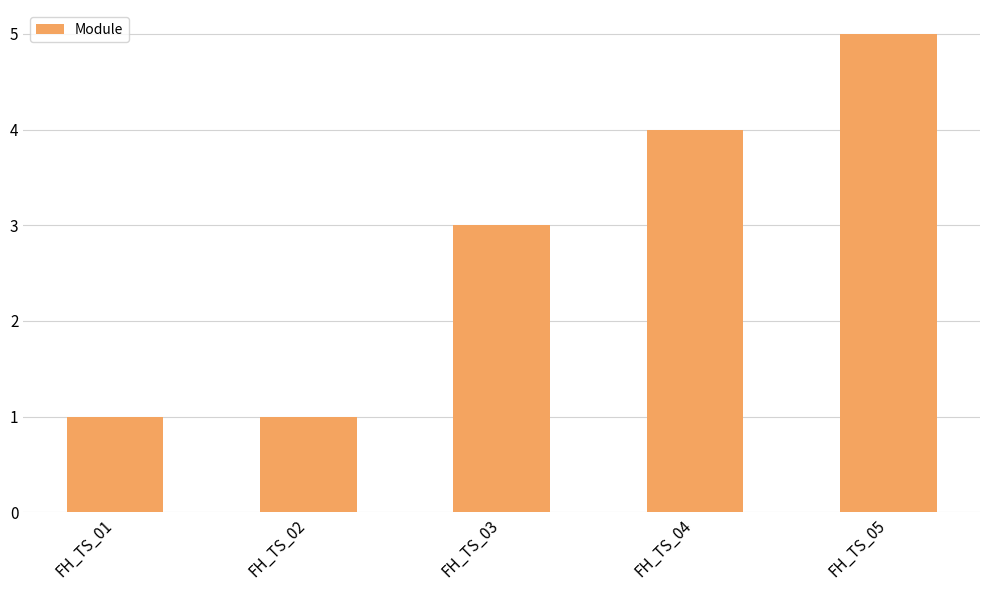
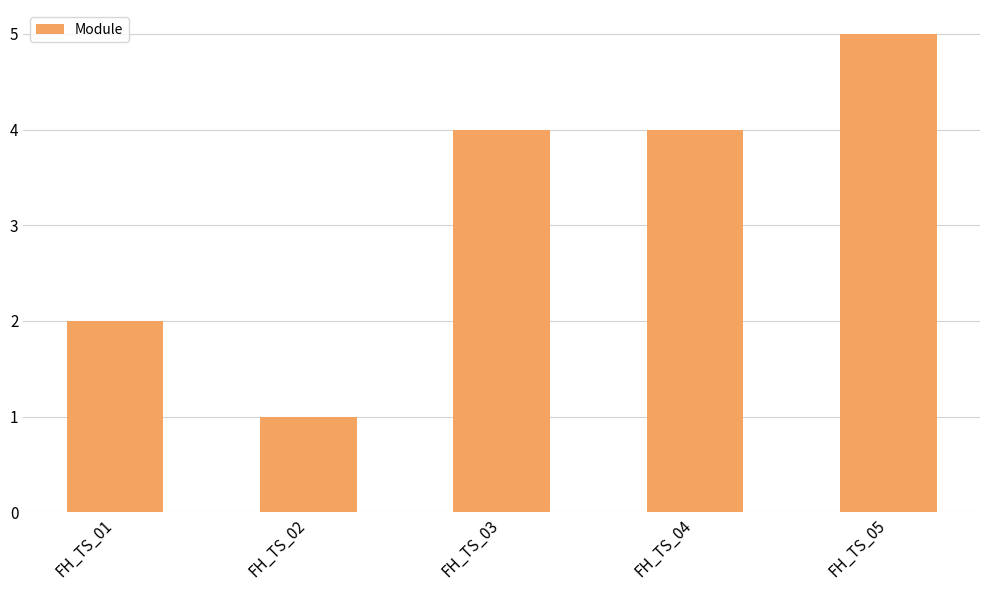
  {
-   "FH_TS_01": 1,
+   "FH_TS_01": 2,
    "FH_TS_02": 1,
-   "FH_TS_03": 3,
+   "FH_TS_03": 4,
    "FH_TS_04": 4,
    "FH_TS_05": 5
  }
